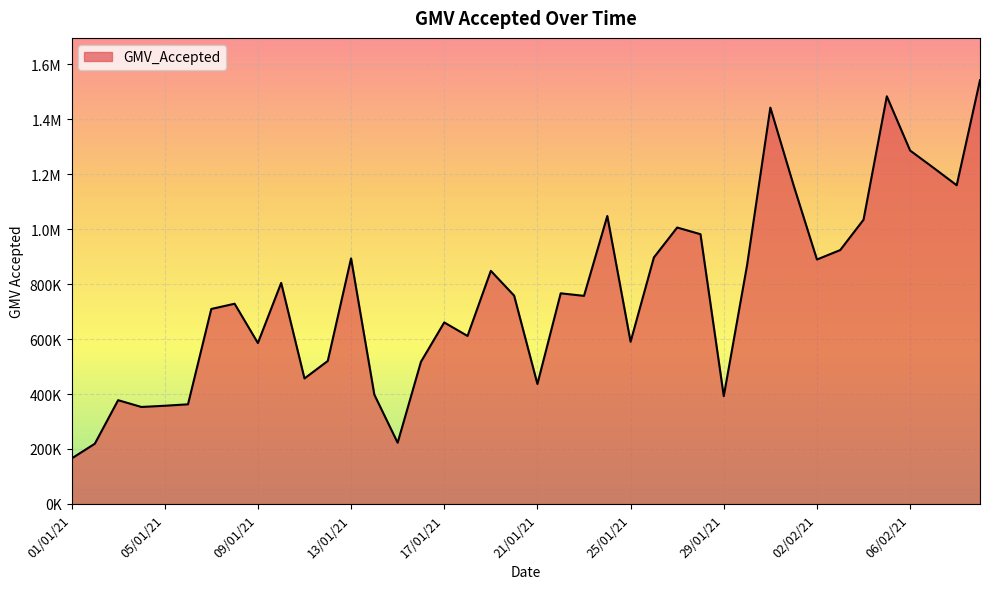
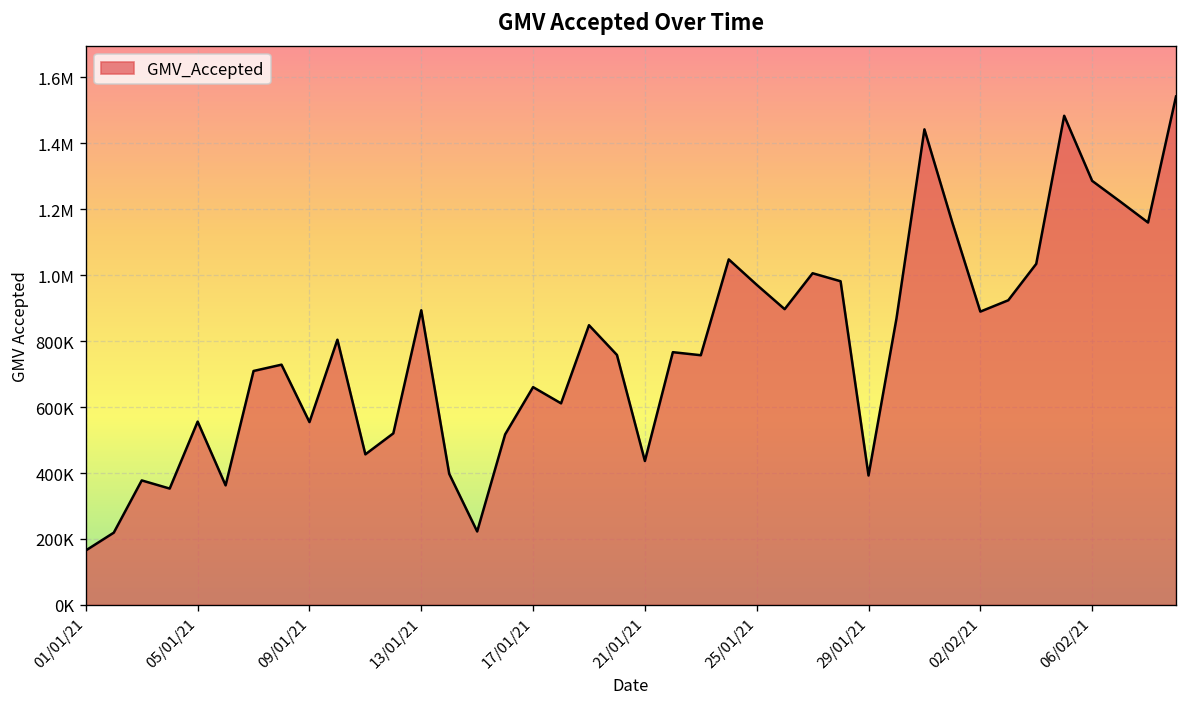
  {
    "01/01/21": 170000,
-   "05/01/21": 360000,
-   "09/01/21": 590000,
+   "05/01/21": 560000,
+   "09/01/21": 550000,
    "13/01/21": 890000,
    "17/01/21": 660000,
    "21/01/21": 440000,
-   "25/01/21": 590000,
+   "25/01/21": 970000,
    "29/01/21": 390000,
    "02/02/21": 890000,
    "06/02/21": 1290000
  }
